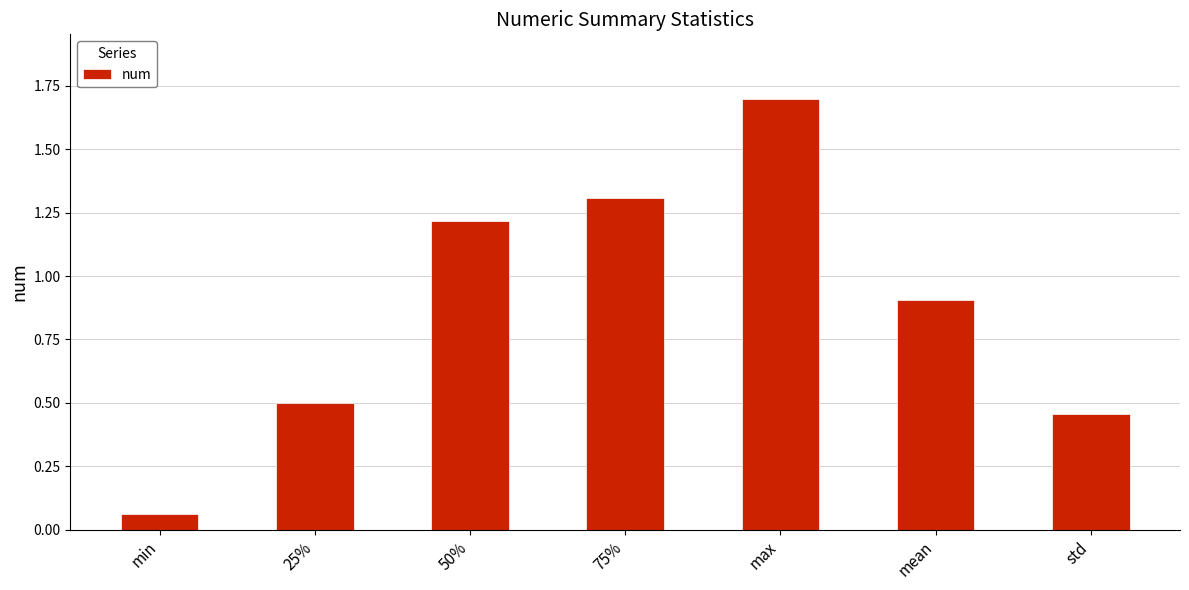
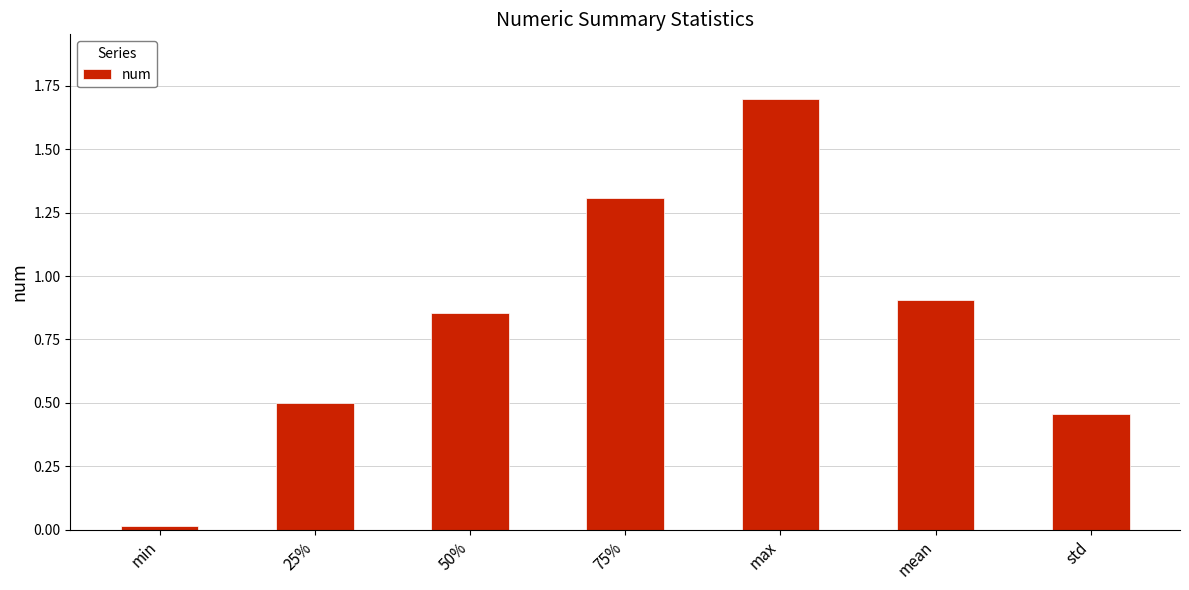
  {
-   "min": 0.06,
+   "min": 0.01,
    "25%": 0.50,
-   "50%": 1.22,
+   "50%": 0.85,
    "75%": 1.31,
    "max": 1.70,
    "mean": 0.91,
    "std": 0.46
  }
